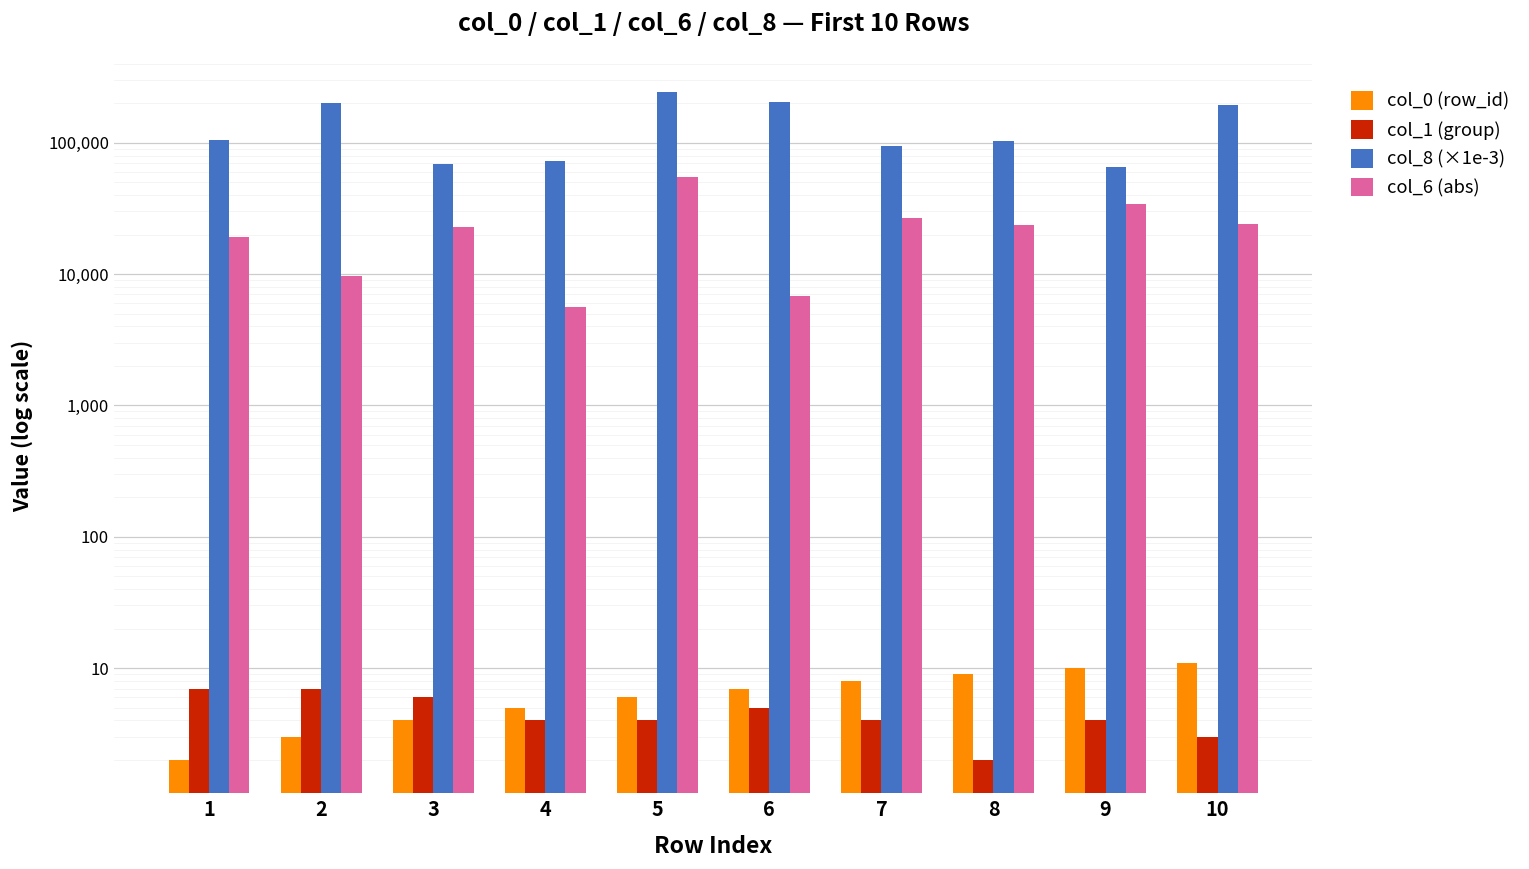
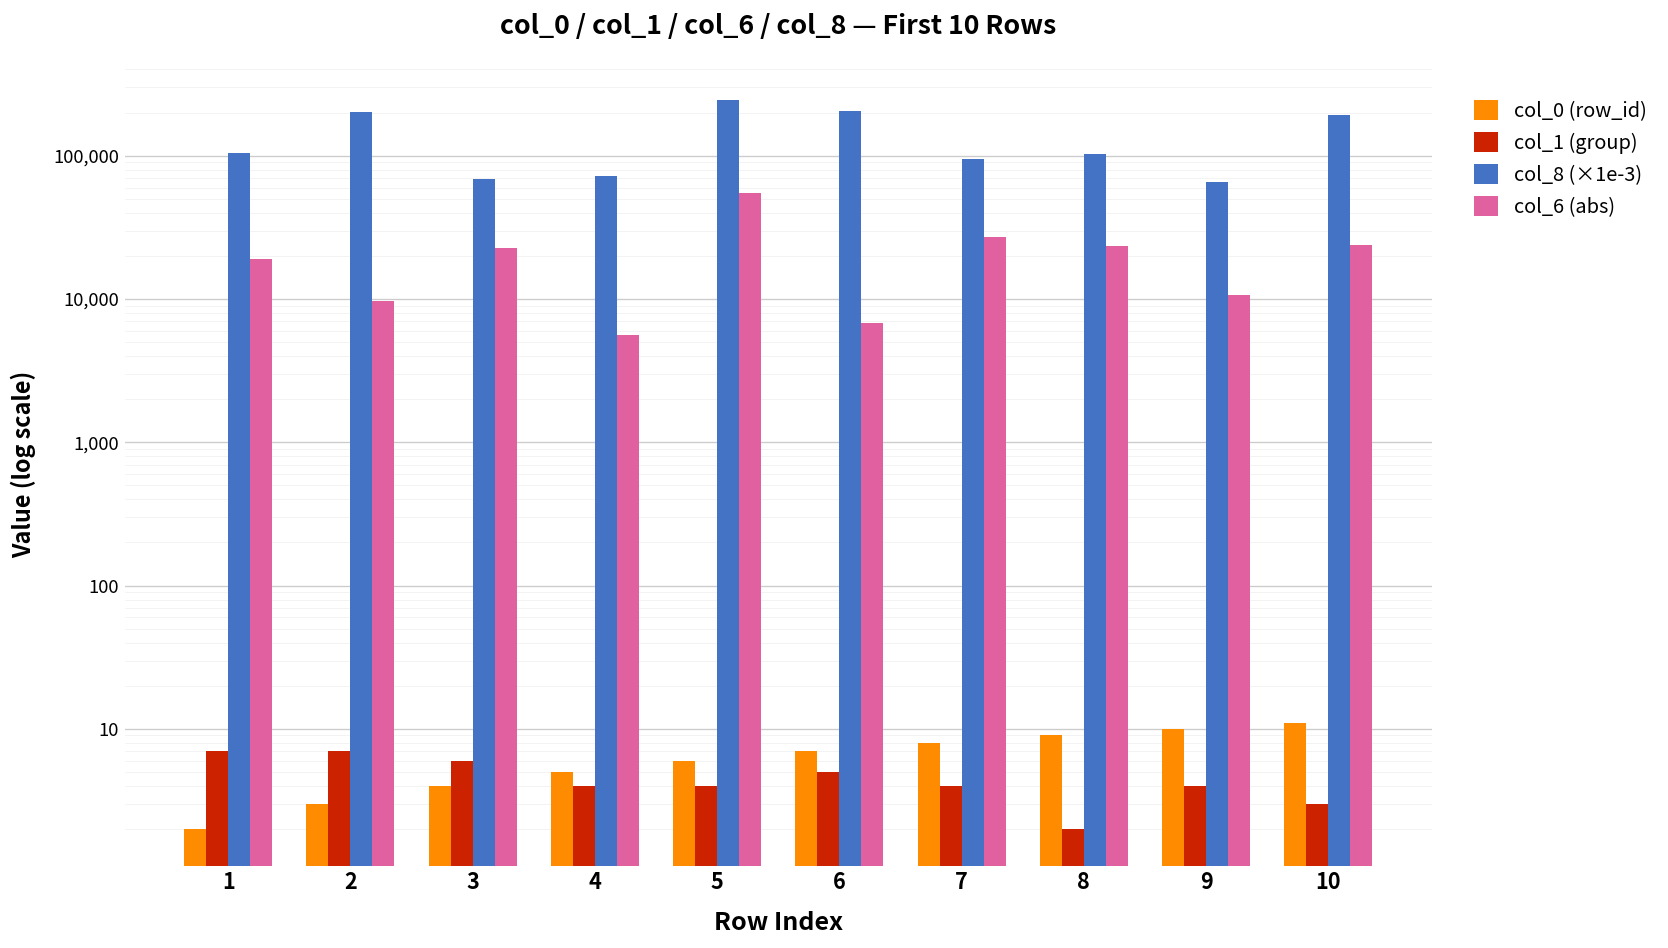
  {
    "col_0 (row_id)": {
      "1": "2",
      "2": "3",
      "3": "4",
      "4": "5",
      "5": "6",
      "6": "7",
      "7": "8",
      "8": "9",
      "9": "10",
      "10": "11"
    },
    "col_1 (group)": {
      "1": "7",
      "2": "7",
      "3": "6",
      "4": "4",
      "5": "4",
      "6": "5",
      "7": "4",
      "8": "2",
      "9": "4",
      "10": "3"
    },
    "col_8 (×1e-3)": {
      "1": "110,000",
      "2": "200,000",
      "3": "70,000",
      "4": "70,000",
      "5": "240,000",
      "6": "210,000",
      "7": "90,000",
      "8": "100,000",
      "9": "70,000",
      "10": "190,000"
    },
    "col_6 (abs)": {
      "1": "19,000",
      "2": "10,000",
      "3": "23,000",
      "4": "6,000",
      "5": "50,000",
      "6": "7,000",
      "7": "27,000",
      "8": "23,000",
-     "9": "34,000",
+     "9": "11,000",
      "10": "24,000"
    }
  }
